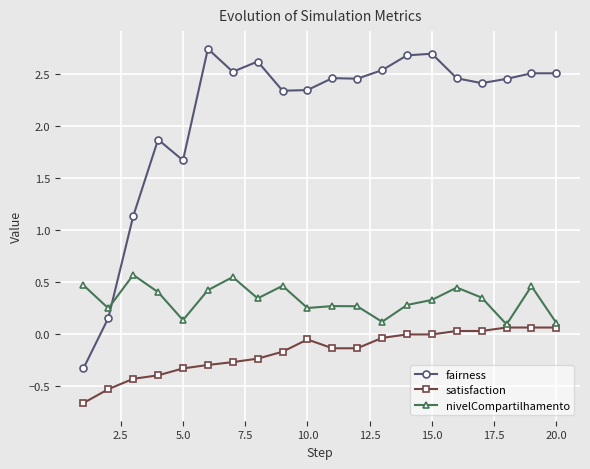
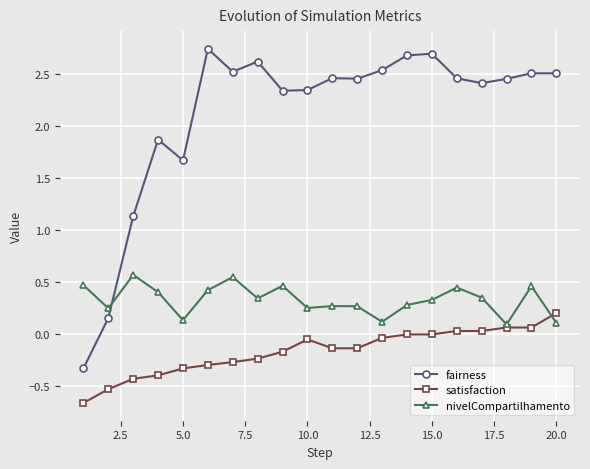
  {
    "satisfaction": {
      "5.0": -0.33,
      "10.0": -0.05,
      "15.0": -0.01,
-     "20.0": 0.06
+     "20.0": 0.20
    }
  }
